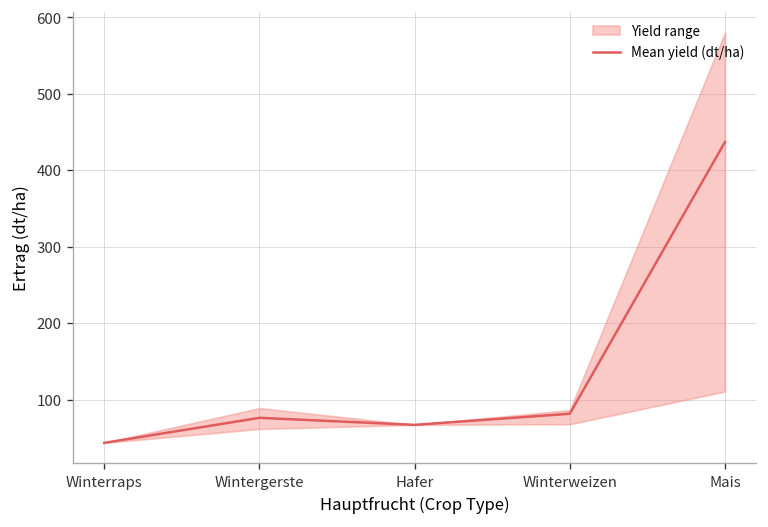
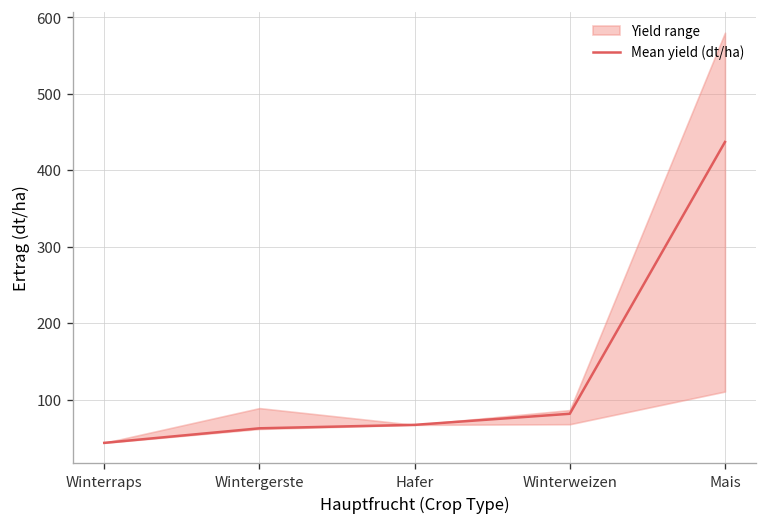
  {
    "Mean yield (dt/ha)": {
-     "Wintergerste": 80,
+     "Wintergerste": 60,
      "Winterweizen": 80,
      "Mais": 440
    }
  }
